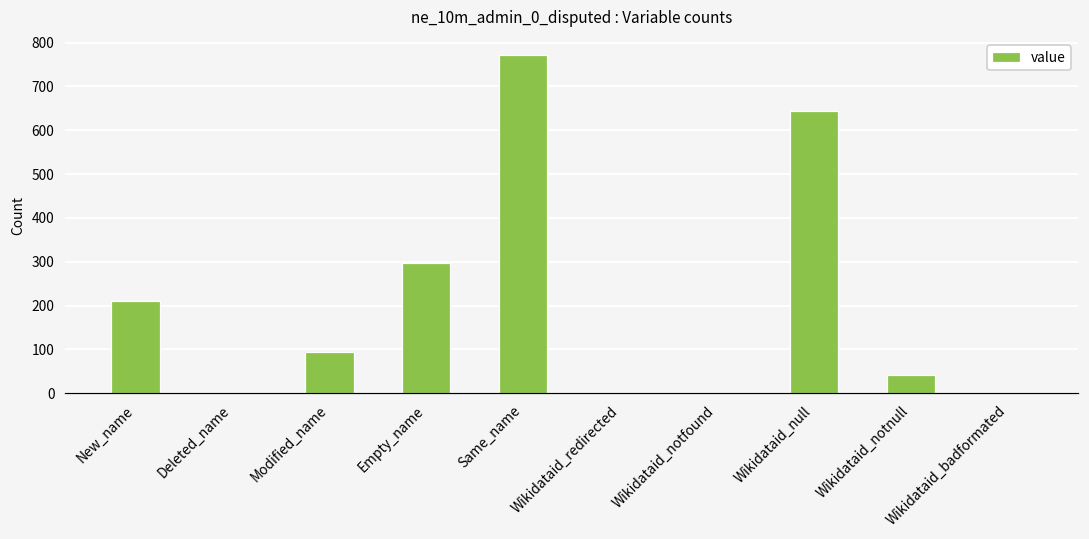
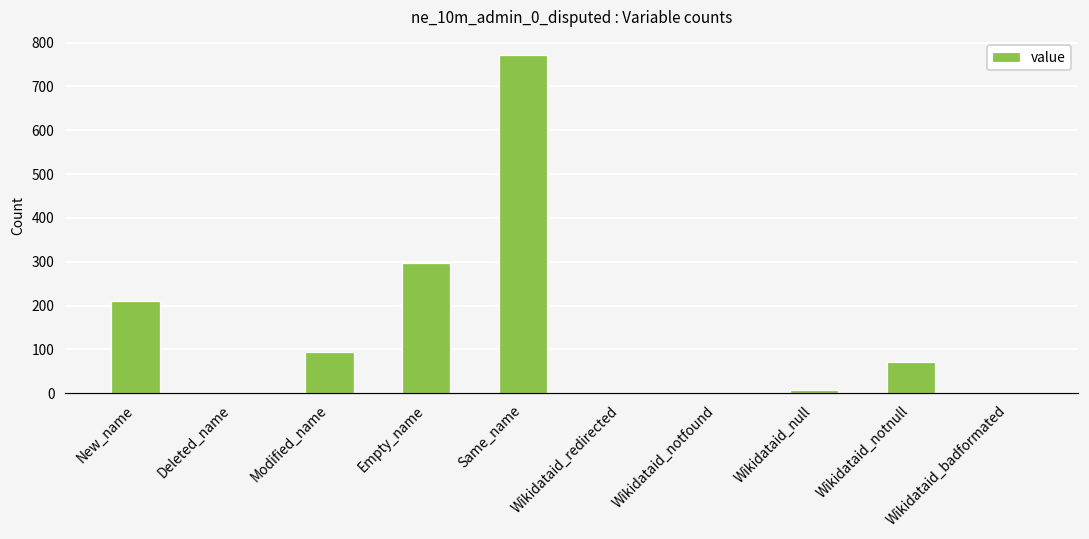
  {
    "New_name": 210,
    "Deleted_name": 0,
    "Modified_name": 100,
    "Empty_name": 300,
    "Same_name": 770,
    "Wikidataid_redirected": 0,
    "Wikidataid_notfound": 0,
-   "Wikidataid_null": 650,
-   "Wikidataid_notnull": 40,
+   "Wikidataid_null": 10,
+   "Wikidataid_notnull": 70,
    "Wikidataid_badformated": 0
  }
